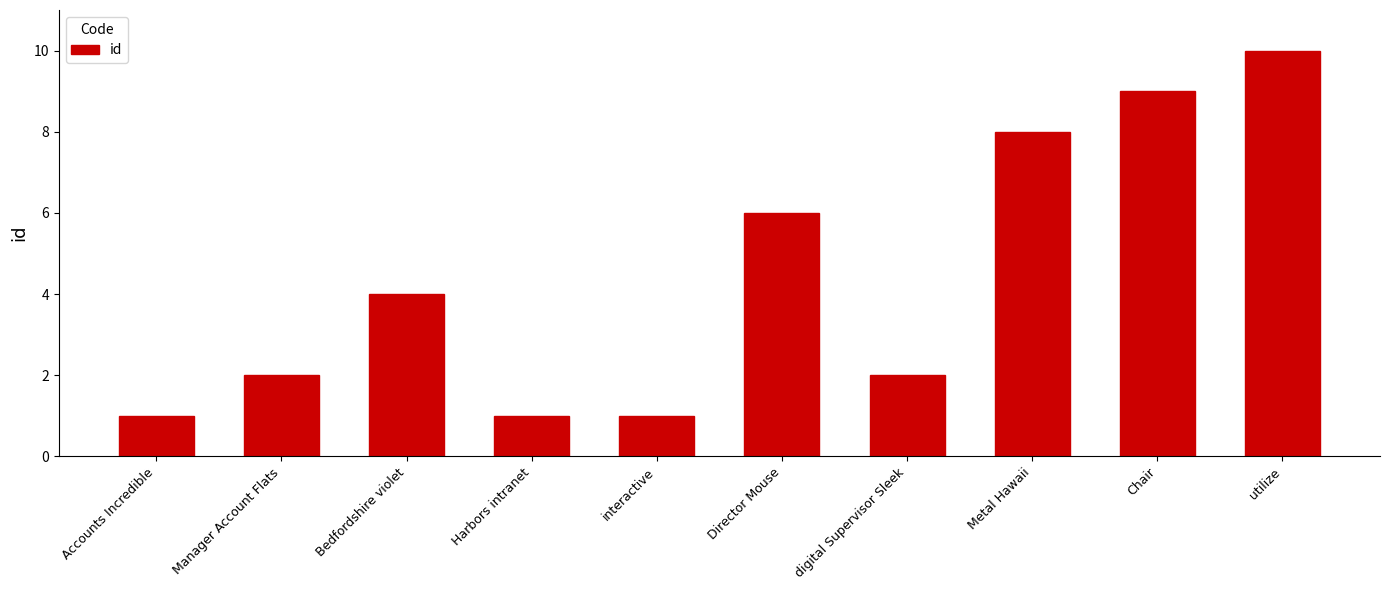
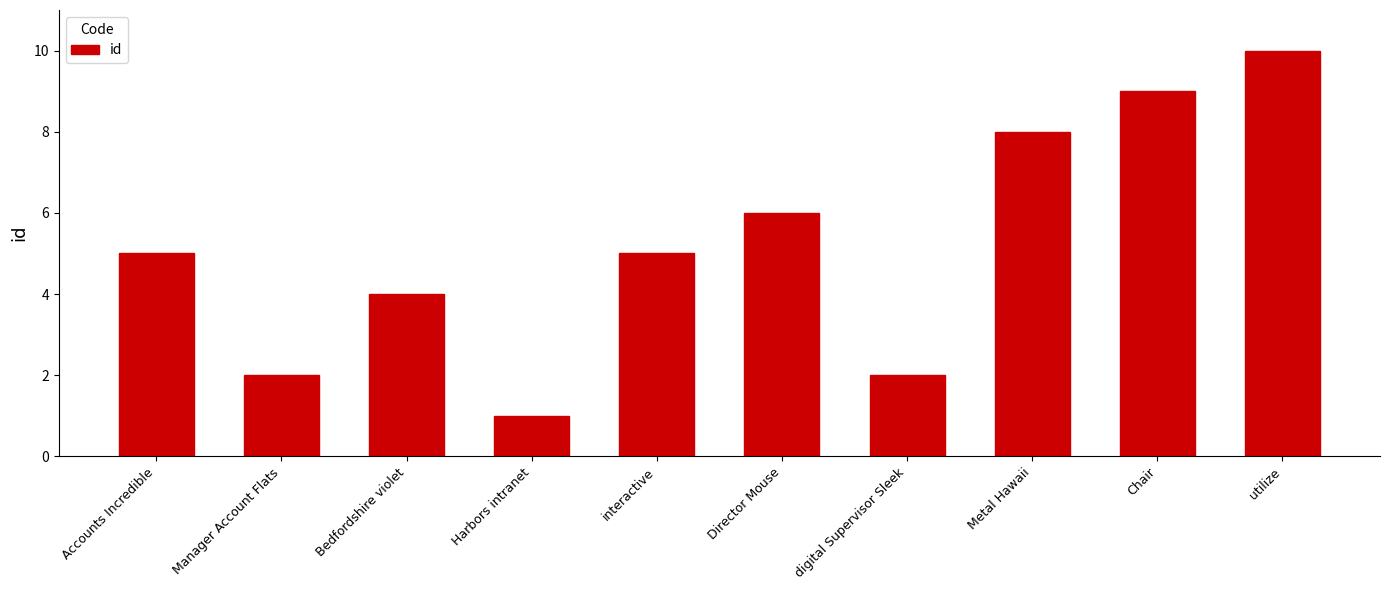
  {
-   "Accounts Incredible": 1,
+   "Accounts Incredible": 5,
    "Manager Account Flats": 2,
    "Bedfordshire violet": 4,
    "Harbors intranet": 1,
-   "interactive": 1,
+   "interactive": 5,
    "Director Mouse": 6,
    "digital Supervisor Sleek": 2,
    "Metal Hawaii": 8,
    "Chair": 9,
    "utilize": 10
  }
